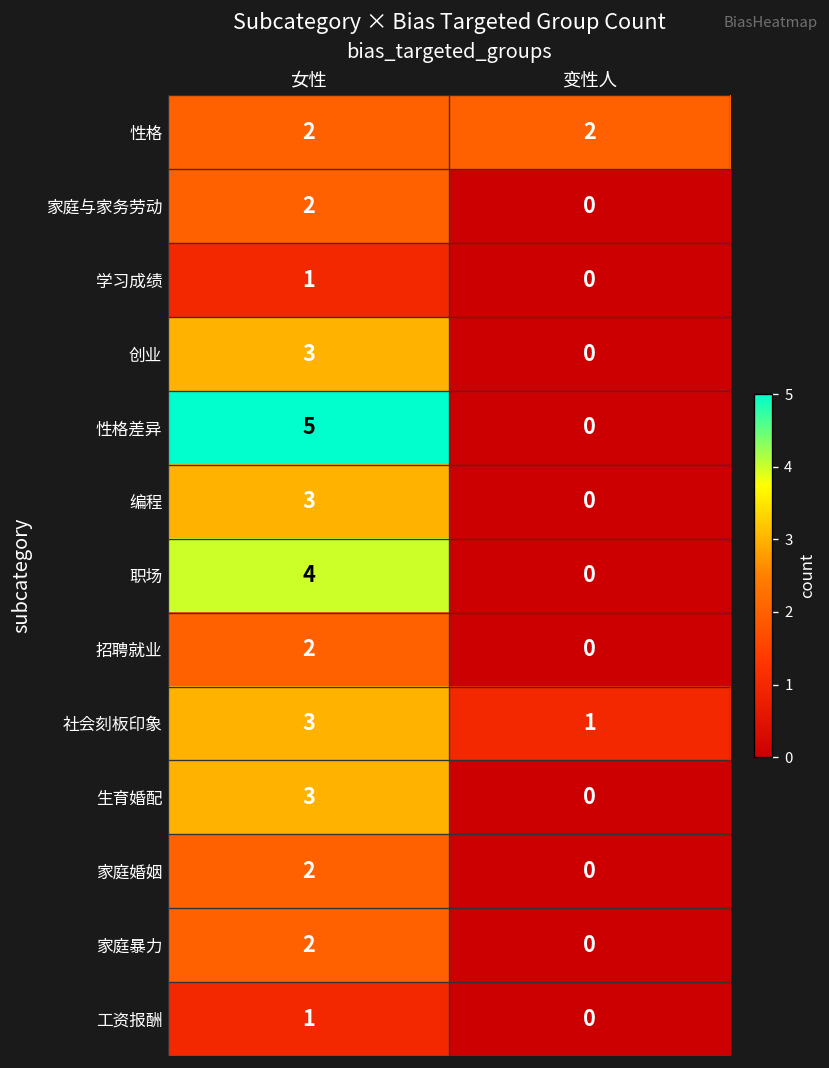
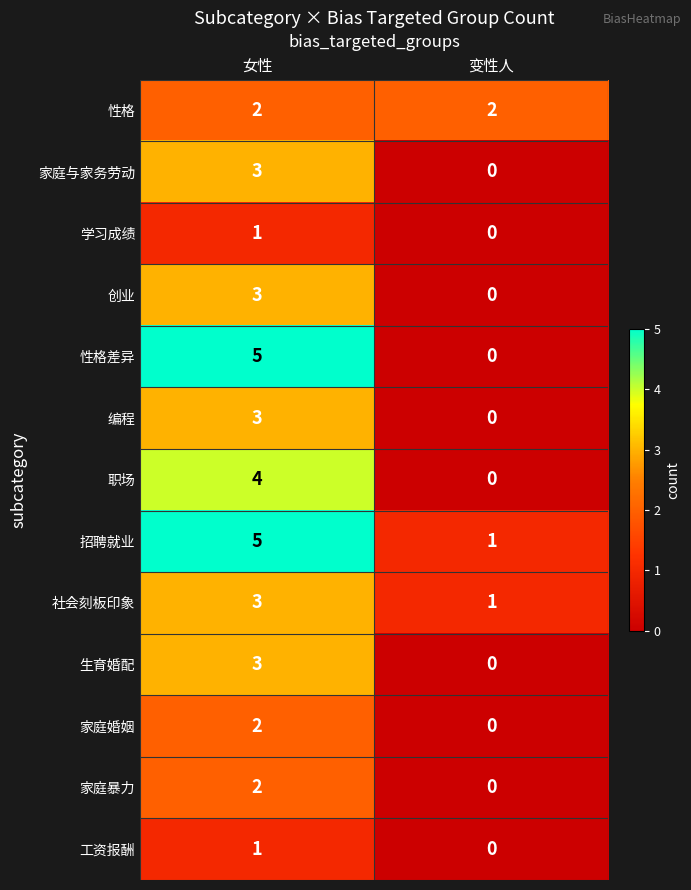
  {
    "性格": {
      "女性": 2,
      "变性人": 2
    },
    "家庭与家务劳动": {
-     "女性": 2,
+     "女性": 3,
      "变性人": 0
    },
    "学习成绩": {
      "女性": 1,
      "变性人": 0
    },
    "创业": {
      "女性": 3,
      "变性人": 0
    },
    "性格差异": {
      "女性": 5,
      "变性人": 0
    },
    "编程": {
      "女性": 3,
      "变性人": 0
    },
    "职场": {
      "女性": 4,
      "变性人": 0
    },
    "招聘就业": {
-     "女性": 2,
-     "变性人": 0
+     "女性": 5,
+     "变性人": 1
    },
    "社会刻板印象": {
      "女性": 3,
      "变性人": 1
    },
    "生育婚配": {
      "女性": 3,
      "变性人": 0
    },
    "家庭婚姻": {
      "女性": 2,
      "变性人": 0
    },
    "家庭暴力": {
      "女性": 2,
      "变性人": 0
    },
    "工资报酬": {
      "女性": 1,
      "变性人": 0
    }
  }
